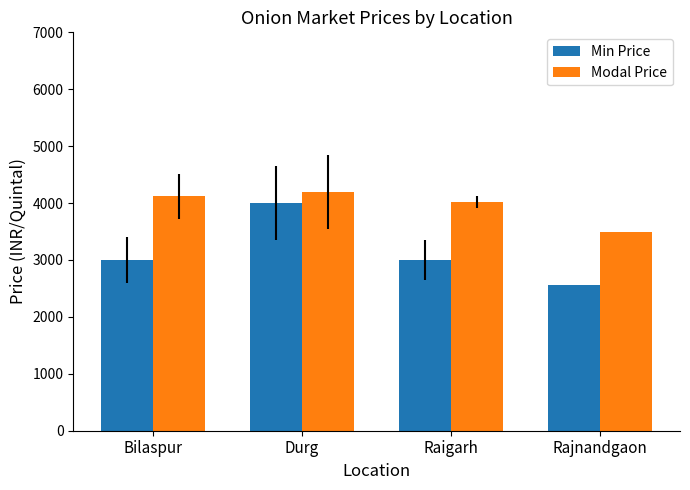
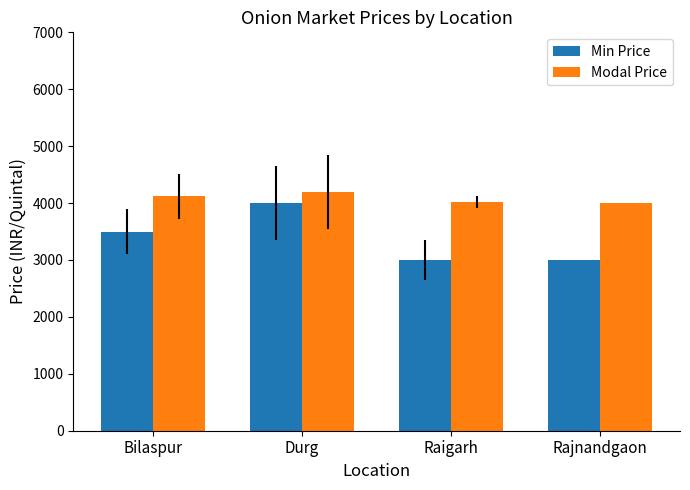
  {
    "Min Price": {
-     "Bilaspur": 3000,
+     "Bilaspur": 3500,
      "Durg": 4000,
      "Raigarh": 3000,
-     "Rajnandgaon": 2600
+     "Rajnandgaon": 3000
    },
    "Modal Price": {
      "Bilaspur": 4100,
      "Durg": 4200,
      "Raigarh": 4000,
-     "Rajnandgaon": 3500
+     "Rajnandgaon": 4000
    }
  }
